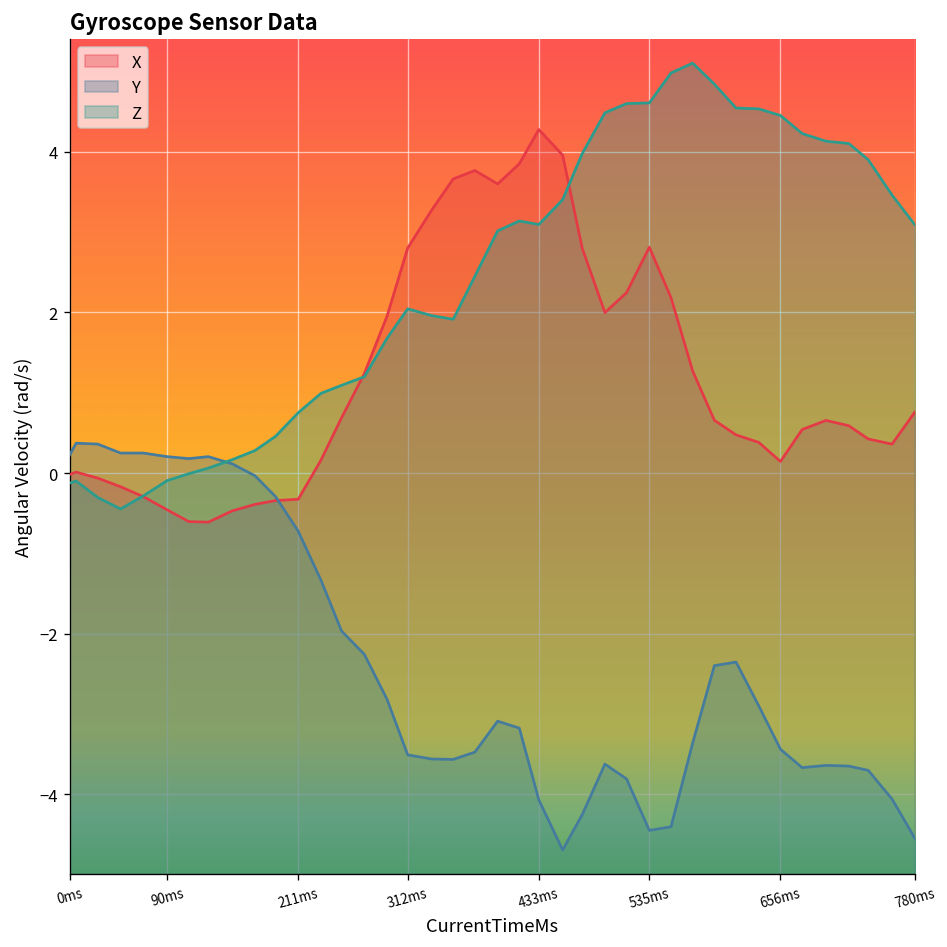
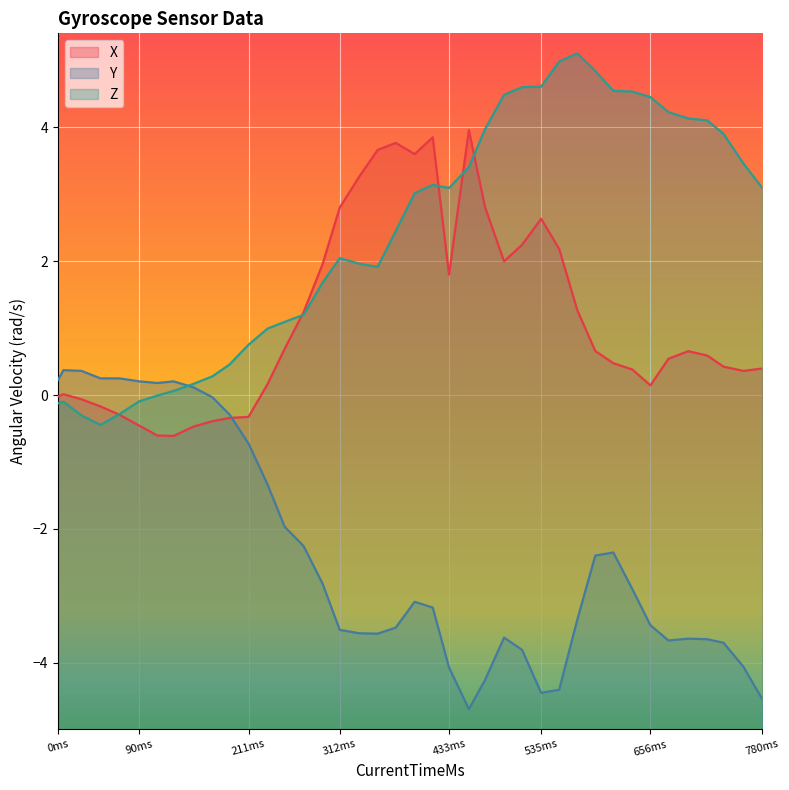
  {
    "X": {
      "0ms": 0.0,
      "90ms": -0.5,
      "211ms": -0.3,
      "312ms": 2.8,
-     "433ms": 4.3,
-     "535ms": 2.8,
+     "433ms": 1.8,
+     "535ms": 2.6,
      "656ms": 0.1,
-     "780ms": 0.8
+     "780ms": 0.4
    }
  }
